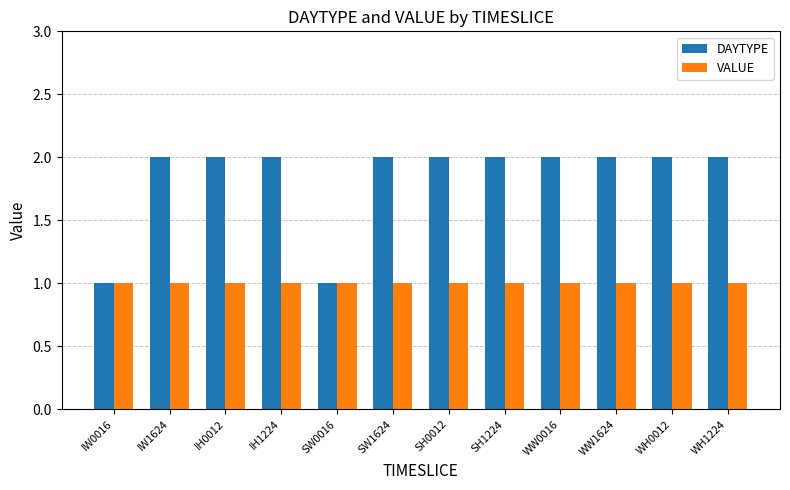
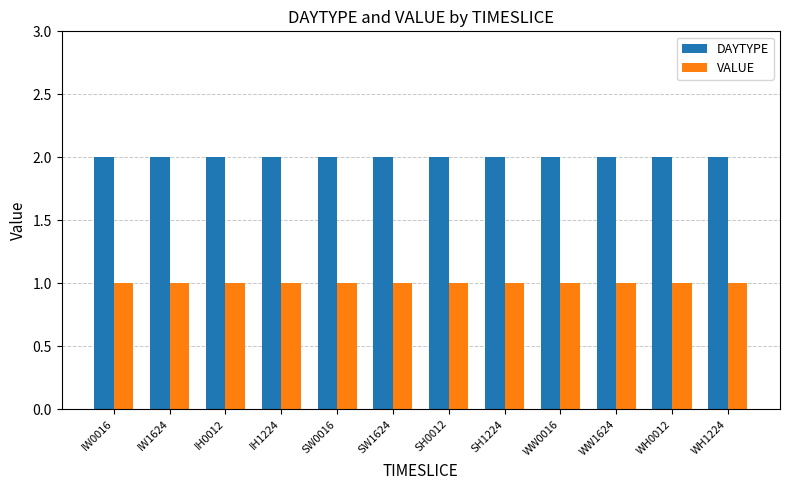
  {
    "DAYTYPE": {
-     "IW0016": 1,
+     "IW0016": 2,
      "IW1624": 2,
      "IH0012": 2,
      "IH1224": 2,
-     "SW0016": 1,
+     "SW0016": 2,
      "SW1624": 2,
      "SH0012": 2,
      "SH1224": 2,
      "WW0016": 2,
      "WW1624": 2,
      "WH0012": 2,
      "WH1224": 2
    },
    "VALUE": {
      "IW0016": 1,
      "IW1624": 1,
      "IH0012": 1,
      "IH1224": 1,
      "SW0016": 1,
      "SW1624": 1,
      "SH0012": 1,
      "SH1224": 1,
      "WW0016": 1,
      "WW1624": 1,
      "WH0012": 1,
      "WH1224": 1
    }
  }
